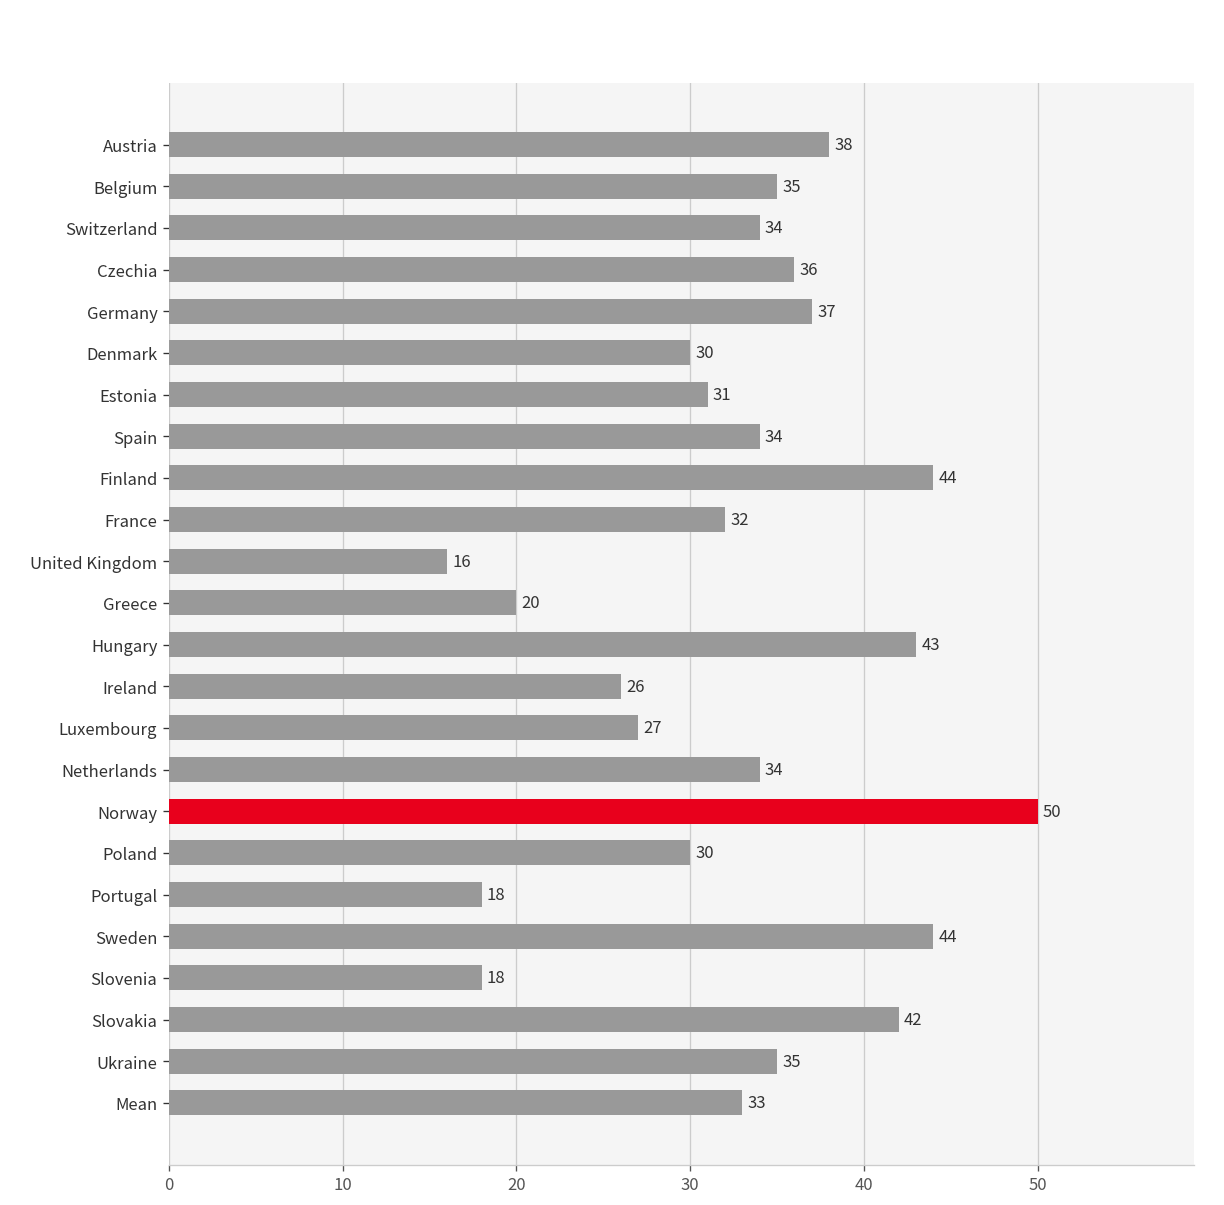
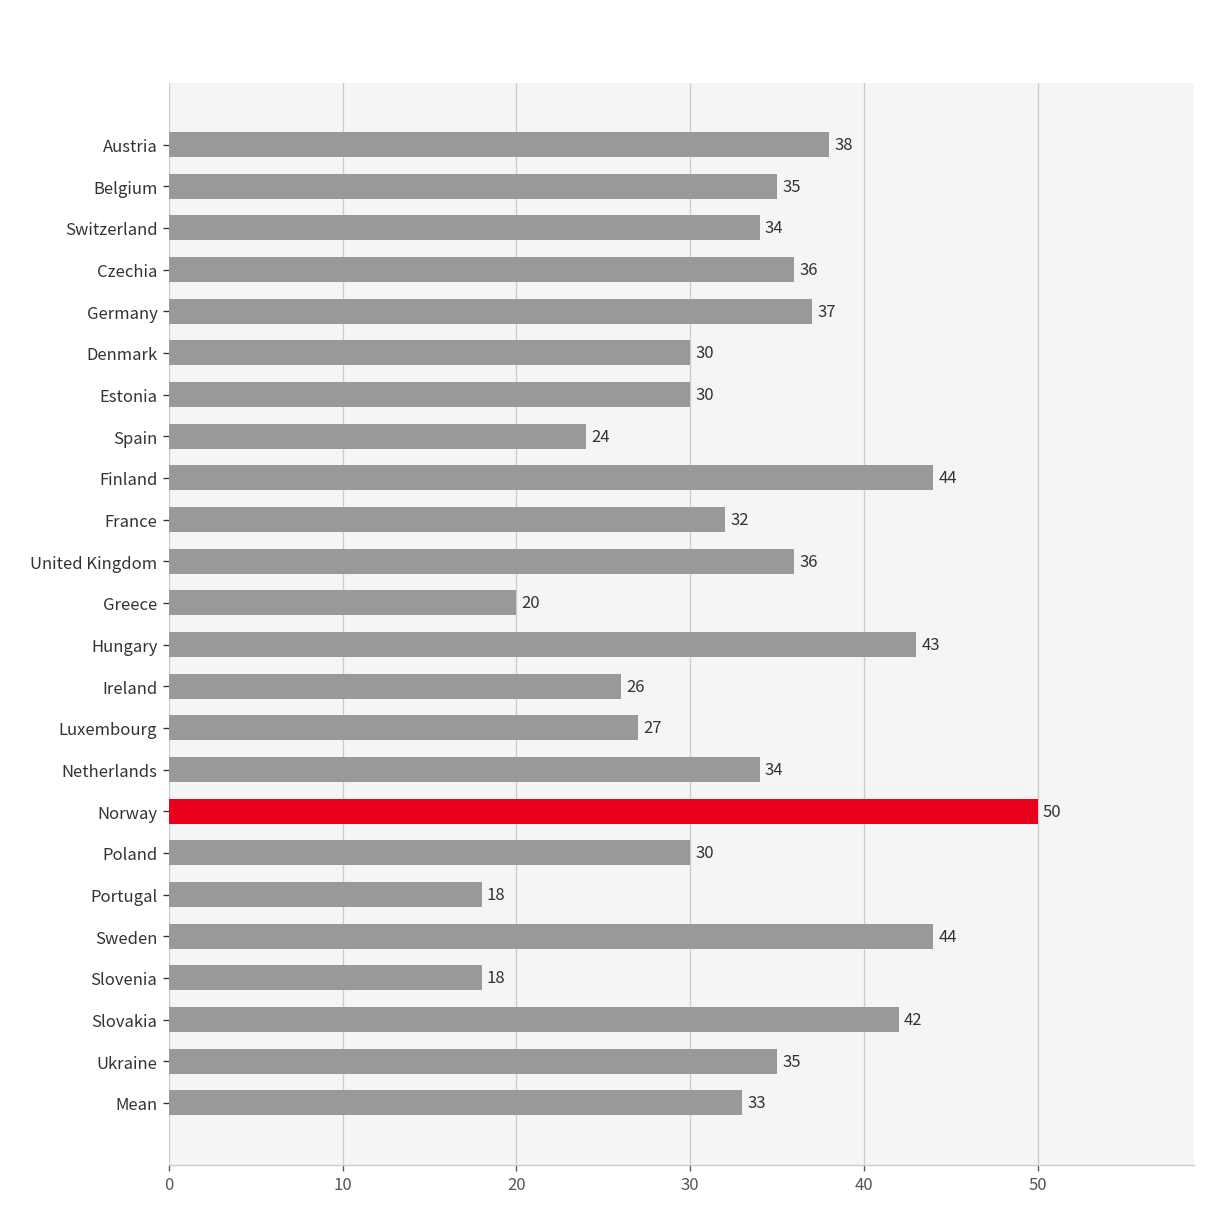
  {
    "Austria": 38,
    "Belgium": 35,
    "Switzerland": 34,
    "Czechia": 36,
    "Germany": 37,
    "Denmark": 30,
-   "Estonia": 31,
-   "Spain": 34,
+   "Estonia": 30,
+   "Spain": 24,
    "Finland": 44,
    "France": 32,
-   "United Kingdom": 16,
+   "United Kingdom": 36,
    "Greece": 20,
    "Hungary": 43,
    "Ireland": 26,
    "Luxembourg": 27,
    "Netherlands": 34,
    "Norway": 50,
    "Poland": 30,
    "Portugal": 18,
    "Sweden": 44,
    "Slovenia": 18,
    "Slovakia": 42,
    "Ukraine": 35,
    "Mean": 33
  }
